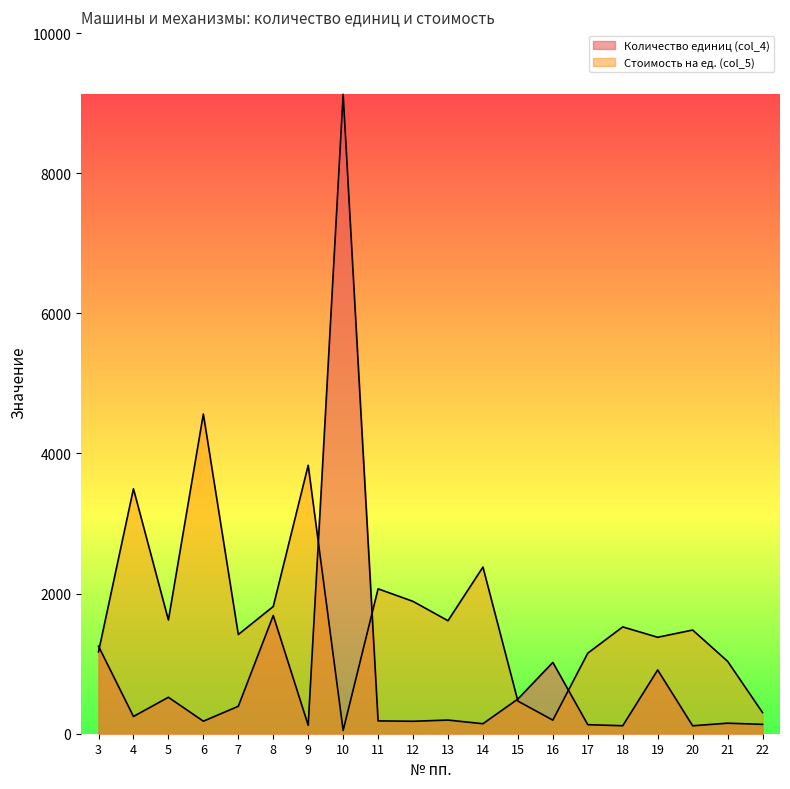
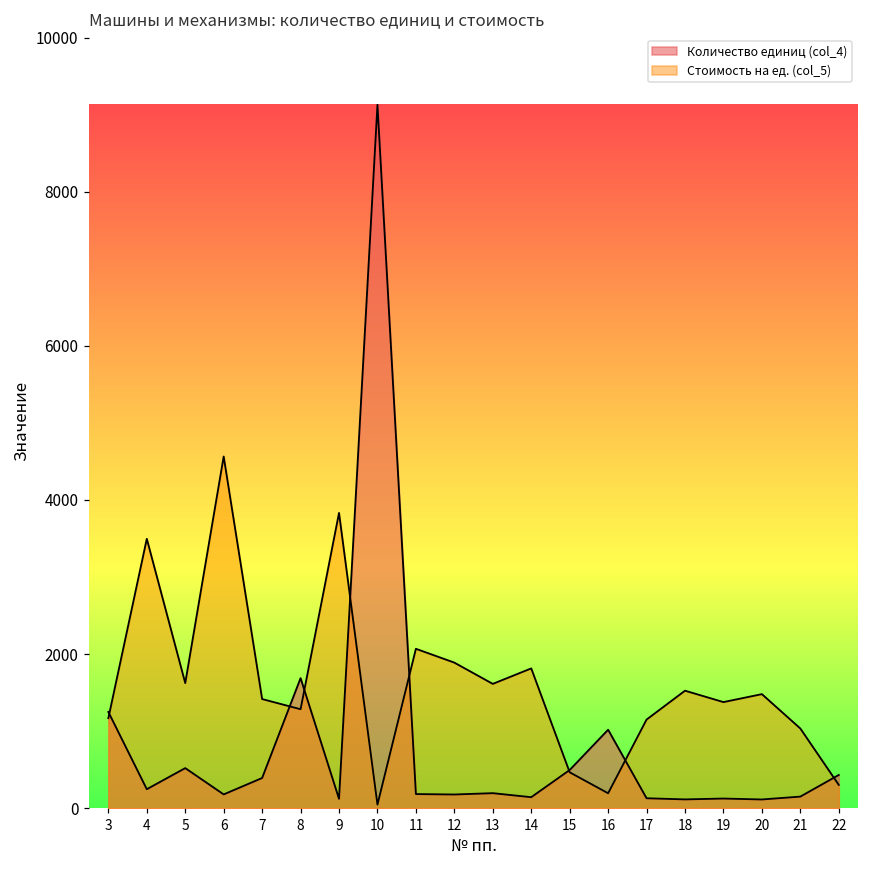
  {
    "Количество единиц (col_4)": {
      "3": 1200,
      "4": 200,
      "5": 500,
      "6": 200,
      "7": 400,
      "8": 1700,
      "9": 100,
      "10": 9100,
      "11": 200,
      "12": 200,
      "13": 200,
      "14": 100,
      "16": 1000,
      "17": 100,
      "18": 100,
-     "19": 900,
+     "19": 100,
      "20": 100,
      "21": 200,
-     "22": 100
+     "22": 400
    },
    "Стоимость на ед. (col_5)": {
      "3": 1200,
      "4": 3500,
      "5": 1600,
      "6": 4600,
      "7": 1400,
-     "8": 1800,
+     "8": 1300,
      "9": 3800,
      "10": 0,
      "11": 2100,
      "12": 1900,
      "13": 1600,
-     "14": 2400,
+     "14": 1800,
      "16": 200,
      "17": 1200,
      "18": 1500,
      "19": 1400,
      "20": 1500,
      "21": 1000,
      "22": 300
    }
  }
